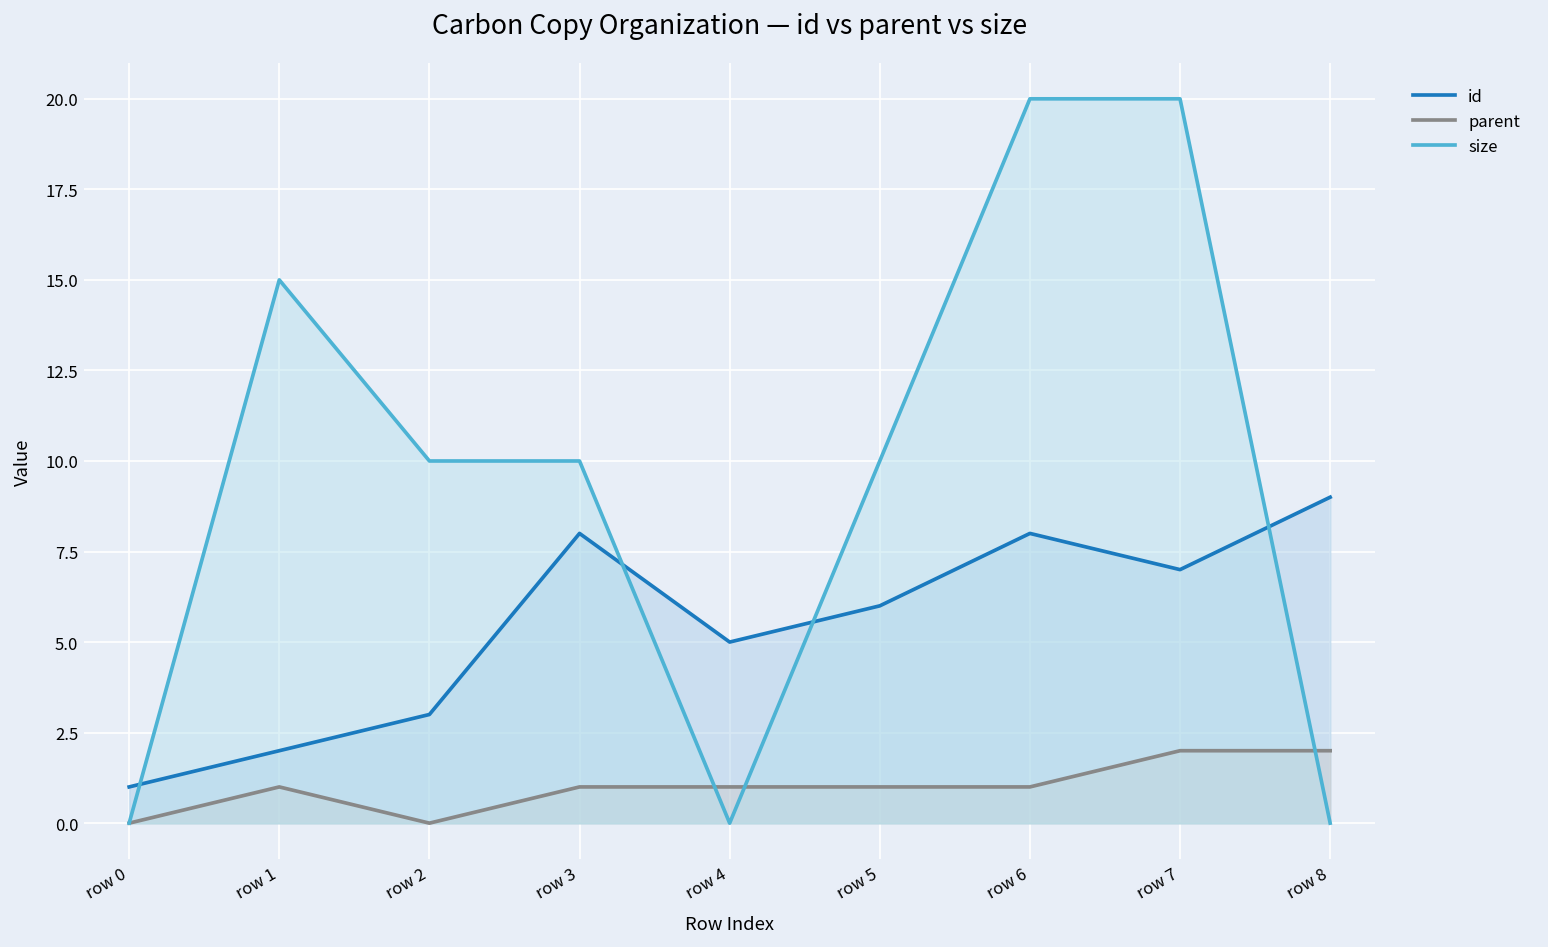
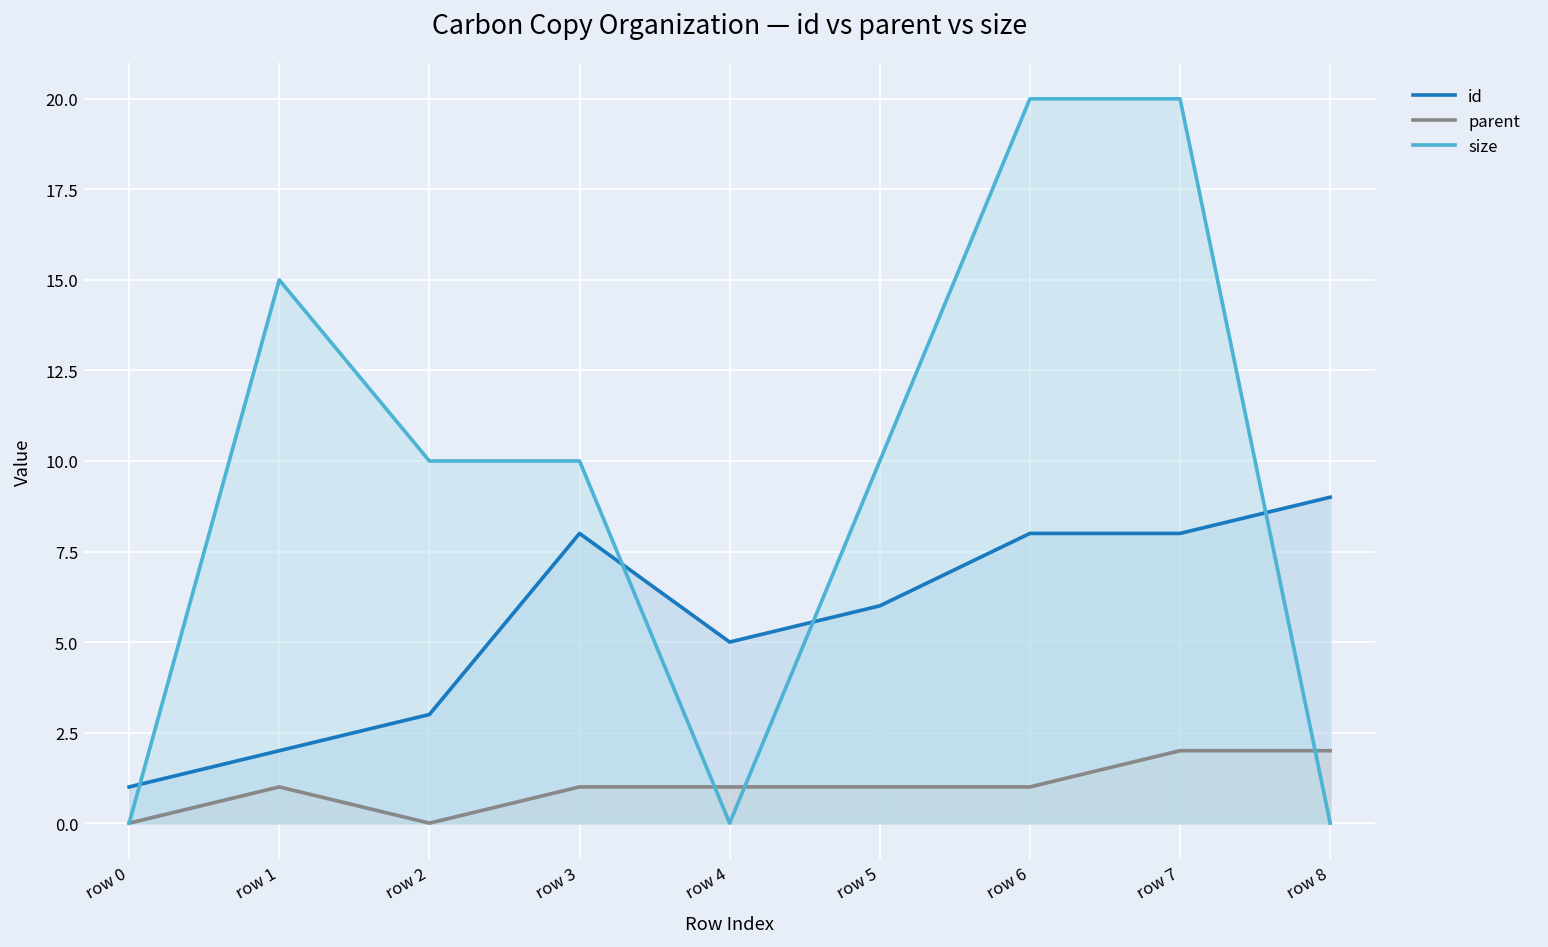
  {
    "id": {
      "row 0": 1,
      "row 1": 2,
      "row 2": 3,
      "row 3": 8,
      "row 4": 5,
      "row 5": 6,
      "row 6": 8,
-     "row 7": 7,
+     "row 7": 8,
      "row 8": 9
    },
    "parent": {
      "row 1": 1,
      "row 2": 0,
      "row 3": 1,
      "row 4": 1,
      "row 5": 1,
      "row 6": 1,
      "row 7": 2,
      "row 8": 2
    },
    "size": {
      "row 1": 15,
      "row 2": 10,
      "row 3": 10,
      "row 4": 0,
      "row 5": 10,
      "row 6": 20,
      "row 7": 20,
      "row 8": 0
    }
  }
